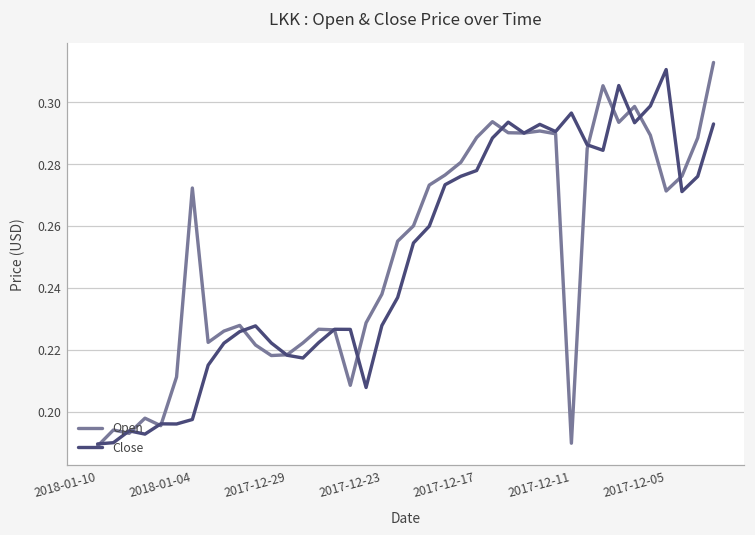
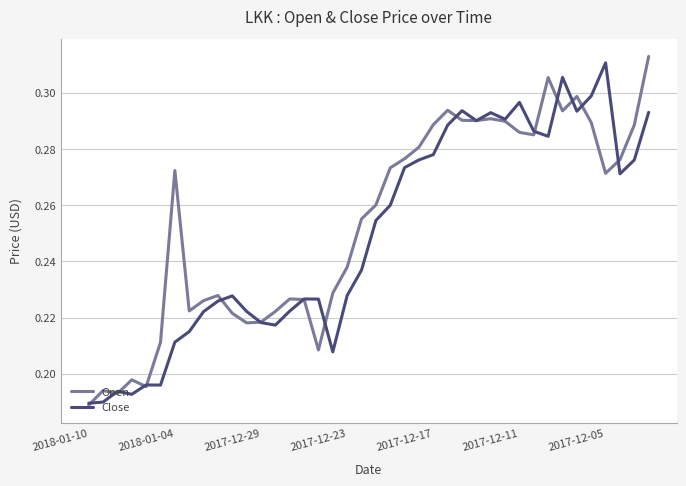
  {
    "Open": {
      "2018-01-04": 0.272,
      "2017-12-23": 0.238,
      "2017-12-17": 0.289,
-     "2017-12-11": 0.190,
+     "2017-12-11": 0.286,
      "2017-12-05": 0.271
    },
    "Close": {
-     "2018-01-04": 0.197,
+     "2018-01-04": 0.211,
      "2017-12-23": 0.228,
      "2017-12-17": 0.278,
      "2017-12-11": 0.297,
      "2017-12-05": 0.311
    }
  }
